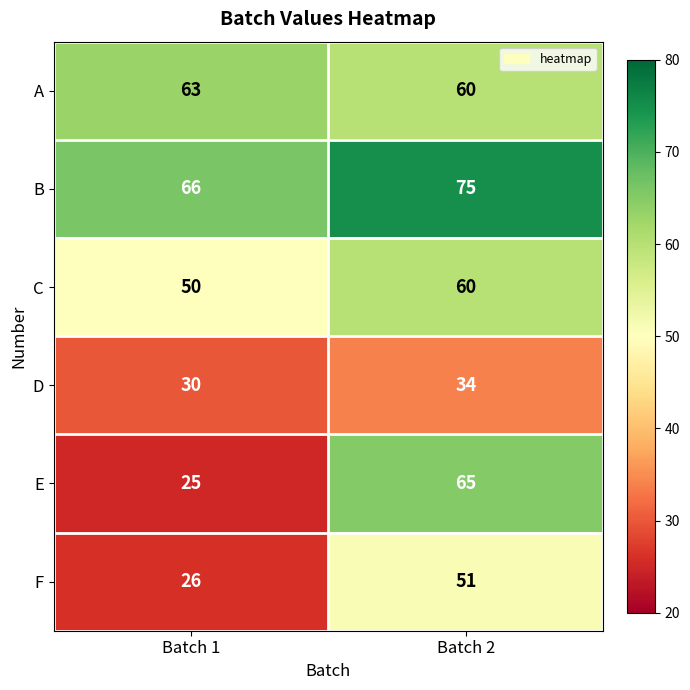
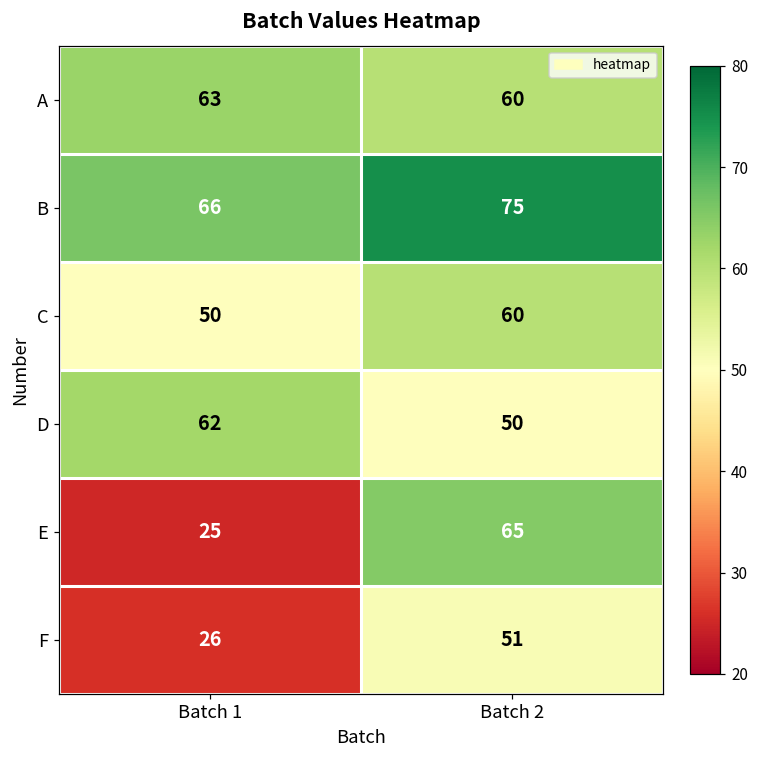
  {
    "A": {
      "Batch 1": 63,
      "Batch 2": 60
    },
    "B": {
      "Batch 1": 66,
      "Batch 2": 75
    },
    "C": {
      "Batch 1": 50,
      "Batch 2": 60
    },
    "D": {
-     "Batch 1": 30,
-     "Batch 2": 34
+     "Batch 1": 62,
+     "Batch 2": 50
    },
    "E": {
      "Batch 1": 25,
      "Batch 2": 65
    },
    "F": {
      "Batch 1": 26,
      "Batch 2": 51
    }
  }
